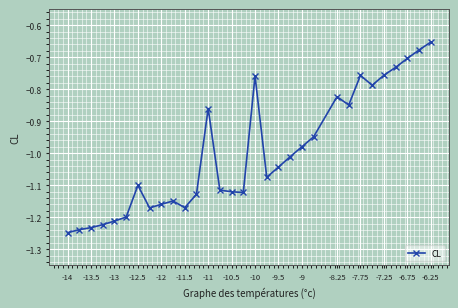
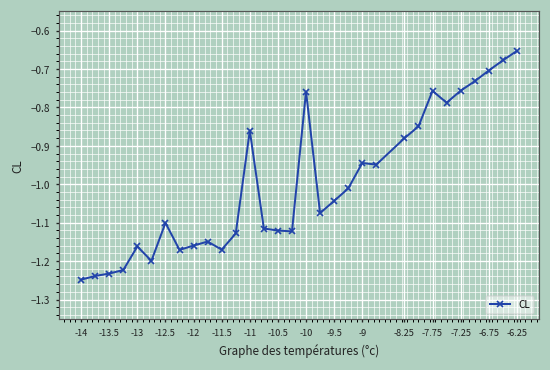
  {
    "-14": -1.25,
    "-13.5": -1.23,
-   "-13": -1.21,
+   "-13": -1.16,
    "-12.5": -1.10,
    "-12": -1.16,
    "-11.5": -1.17,
    "-11": -0.86,
    "-10.5": -1.12,
    "-10": -0.76,
    "-9.5": -1.04,
-   "-9": -0.98,
-   "-8.25": -0.82,
+   "-9": -0.94,
+   "-8.25": -0.88,
    "-7.75": -0.76,
    "-7.25": -0.76,
    "-6.75": -0.70,
    "-6.25": -0.65
  }
